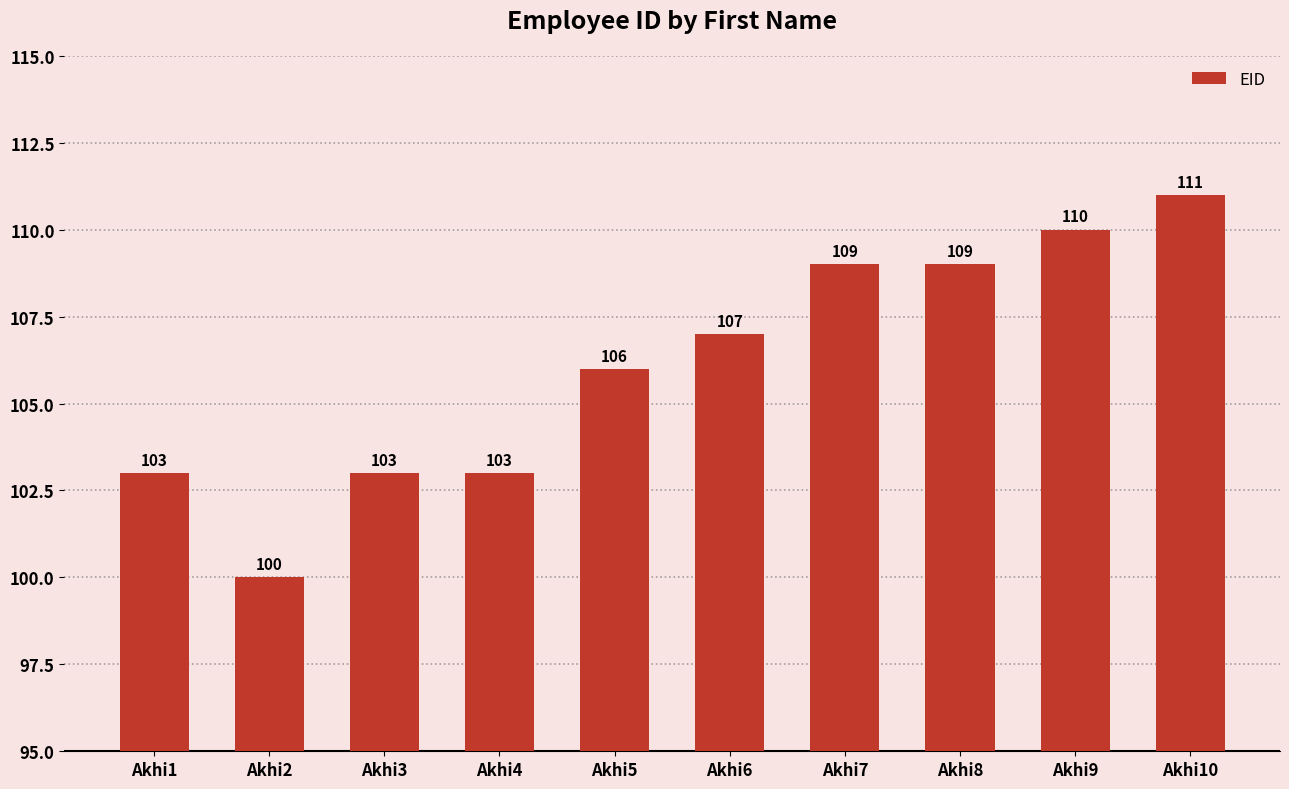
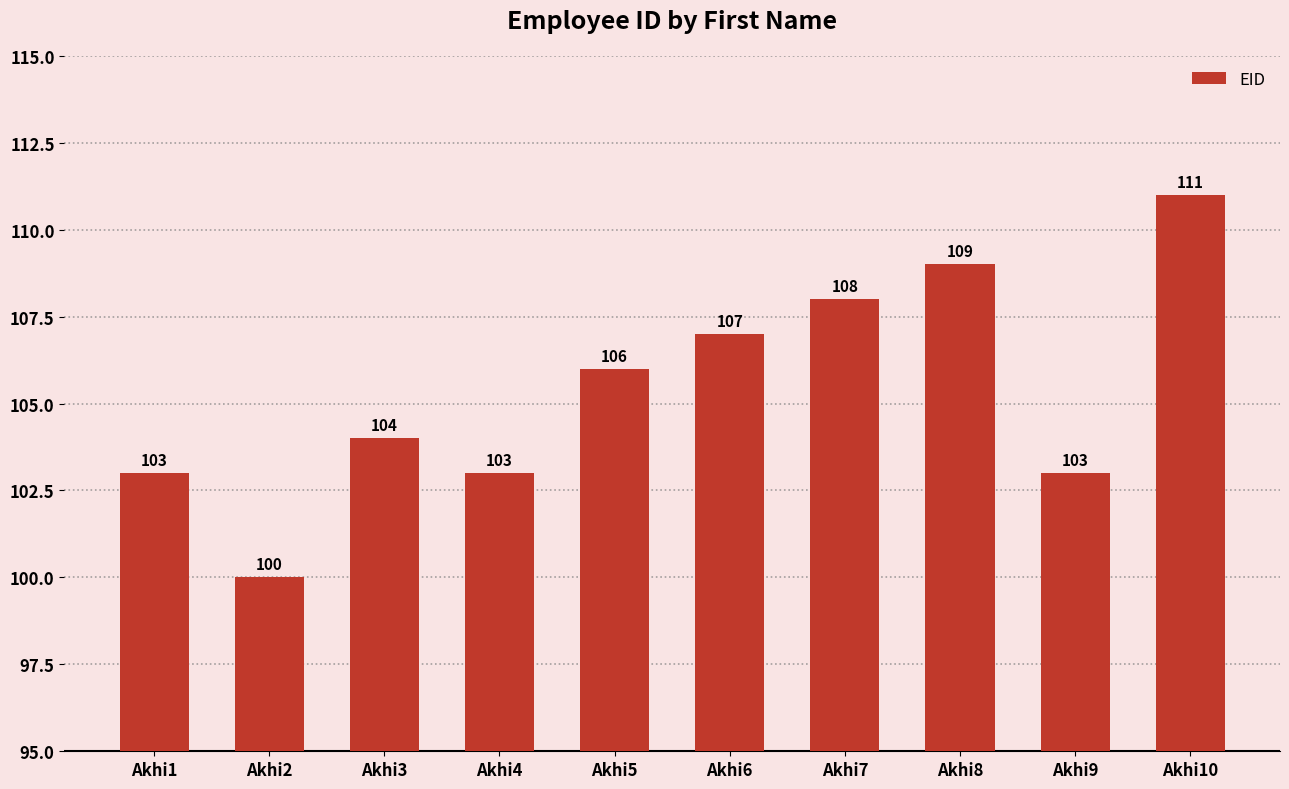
  {
    "Akhi1": 103,
    "Akhi2": 100,
-   "Akhi3": 103,
+   "Akhi3": 104,
    "Akhi4": 103,
    "Akhi5": 106,
    "Akhi6": 107,
-   "Akhi7": 109,
+   "Akhi7": 108,
    "Akhi8": 109,
-   "Akhi9": 110,
+   "Akhi9": 103,
    "Akhi10": 111
  }
